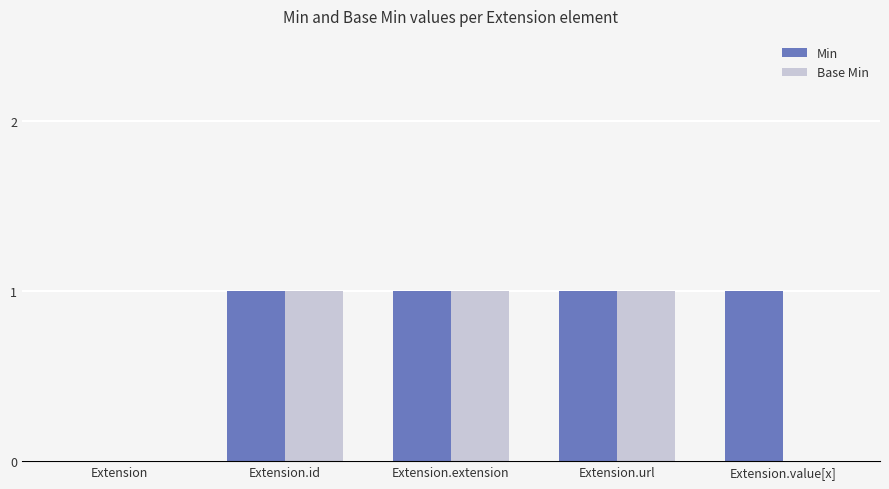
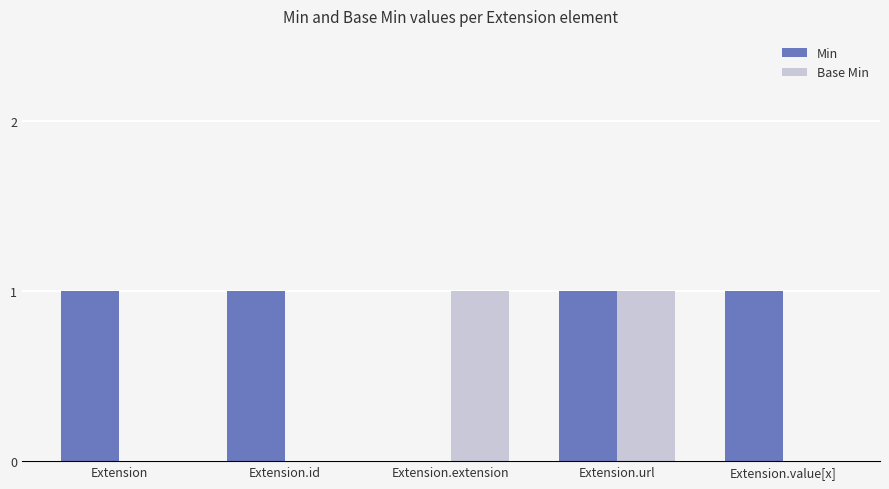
  {
    "Min": {
-     "Extension": 0,
+     "Extension": 1,
      "Extension.id": 1,
-     "Extension.extension": 1,
+     "Extension.extension": 0,
      "Extension.url": 1,
      "Extension.value[x]": 1
    },
    "Base Min": {
      "Extension": 0,
-     "Extension.id": 1,
+     "Extension.id": 0,
      "Extension.extension": 1,
      "Extension.url": 1,
      "Extension.value[x]": 0
    }
  }
